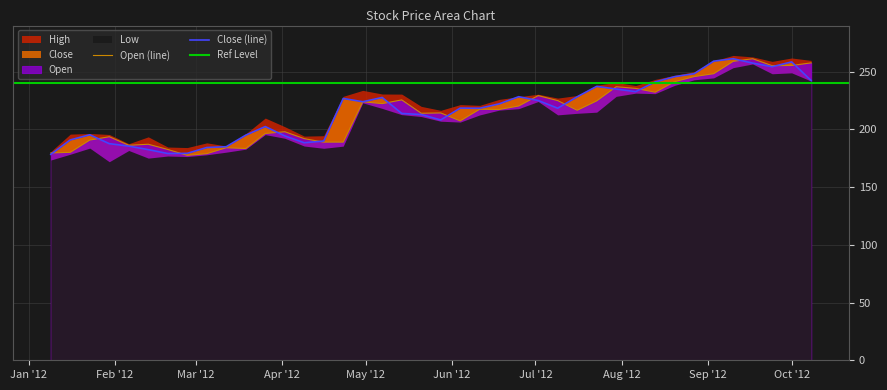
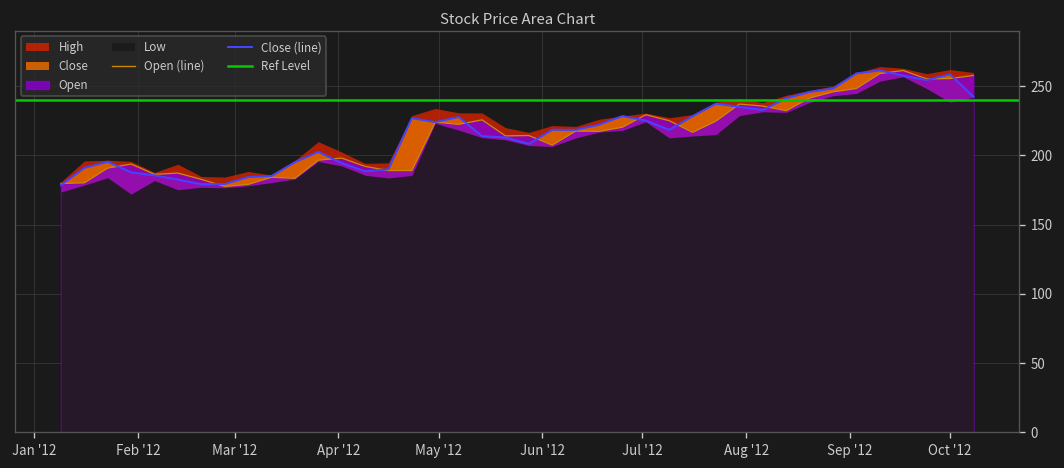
  {
    "High": {
      "Oct '12": 262
    },
    "Close": {
      "Oct '12": 259
    },
    "Open": {
      "Oct '12": 255
    },
    "Low": {
-     "Oct '12": 249
+     "Oct '12": 238
    }
  }
